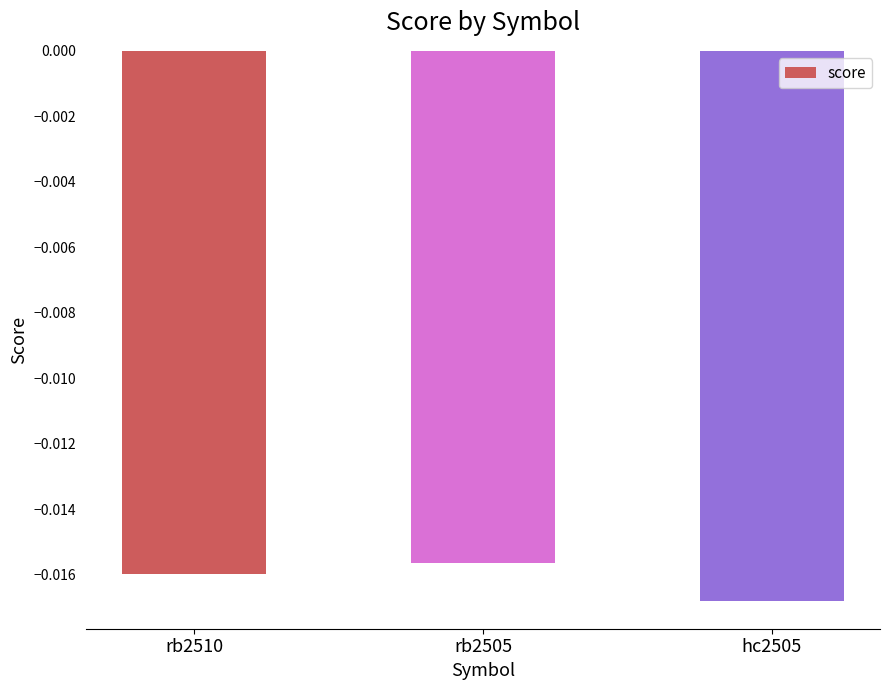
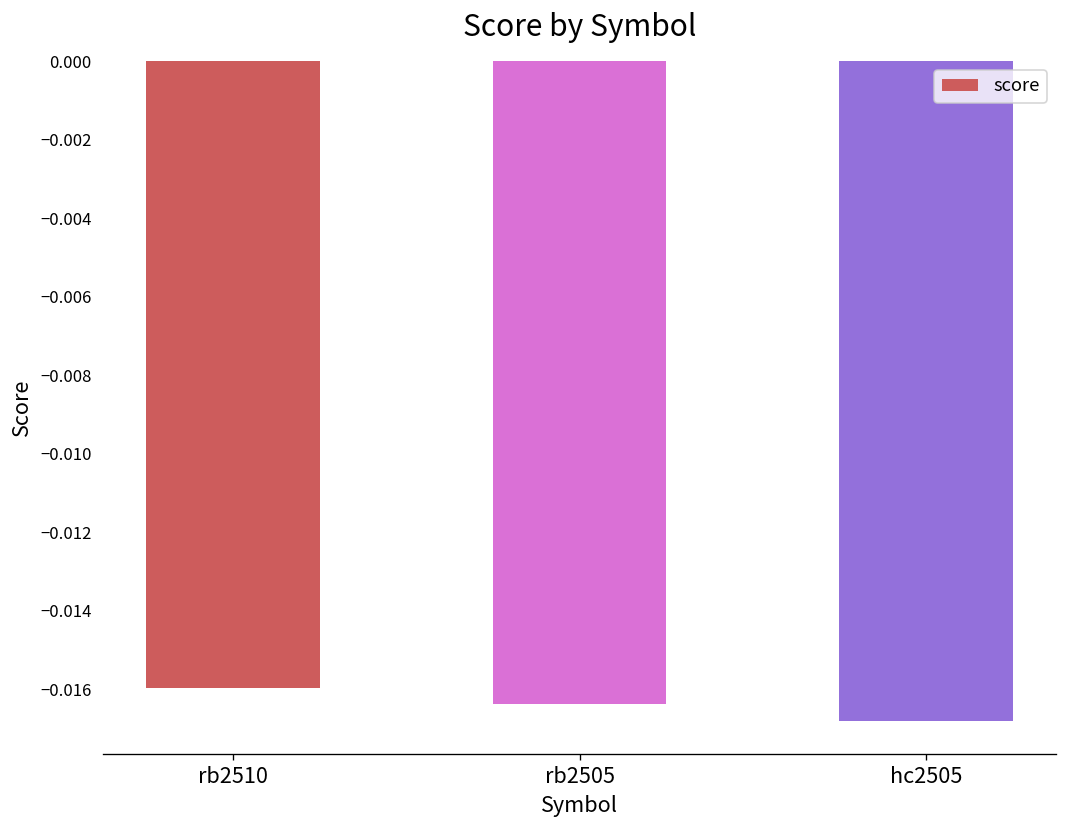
  {
    "rb2510": -0.0160,
-   "rb2505": -0.0157,
+   "rb2505": -0.0164,
    "hc2505": -0.0168
  }
